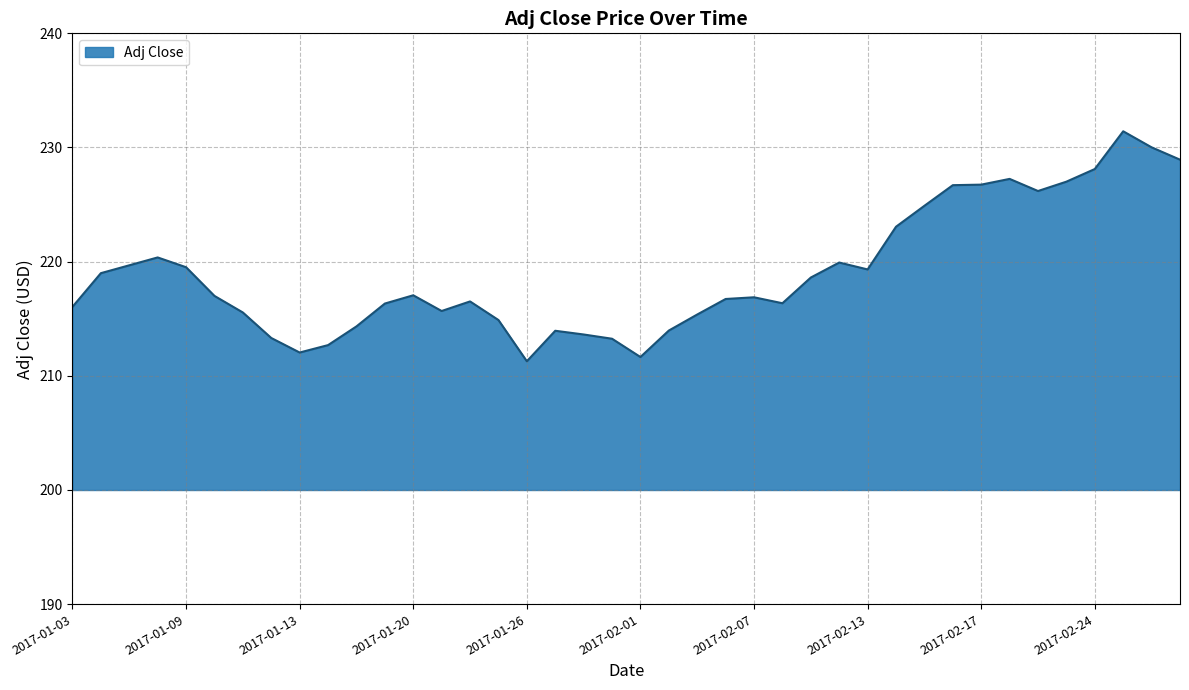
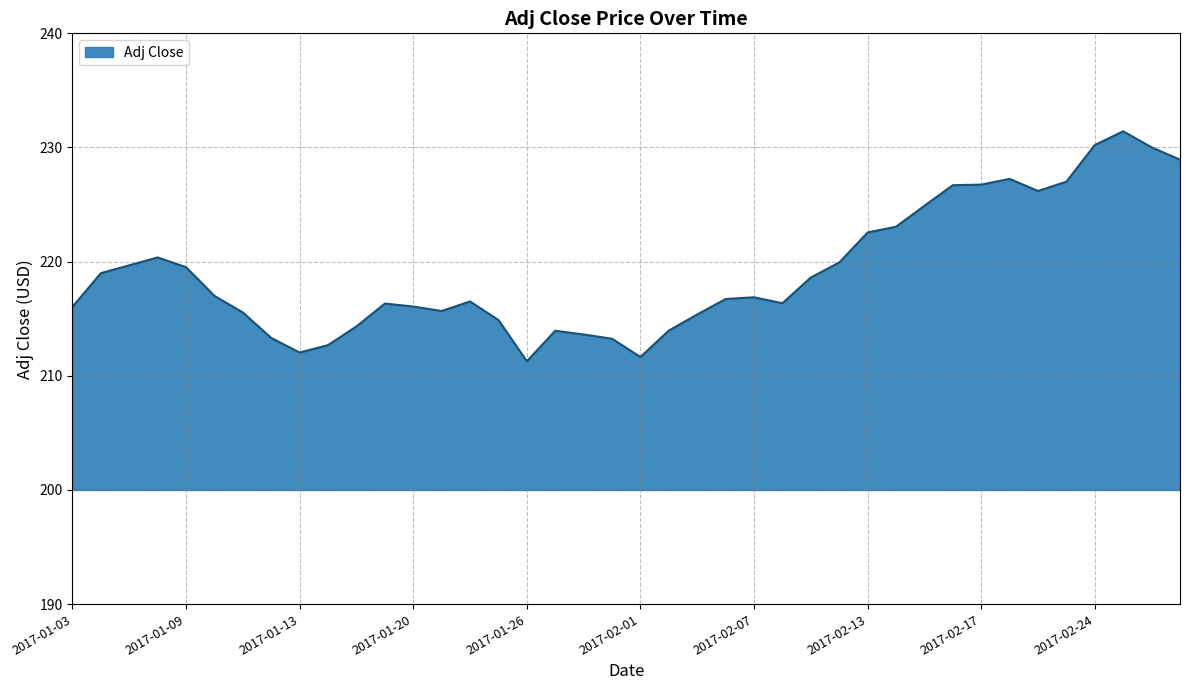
  {
    "2017-01-03": 216.0,
    "2017-01-09": 219.5,
    "2017-01-13": 212.0,
-   "2017-01-20": 217.1,
+   "2017-01-20": 216.1,
    "2017-01-26": 211.3,
    "2017-02-01": 211.6,
    "2017-02-07": 216.9,
-   "2017-02-13": 219.3,
+   "2017-02-13": 222.6,
    "2017-02-17": 226.7,
-   "2017-02-24": 228.1
+   "2017-02-24": 230.2
  }
